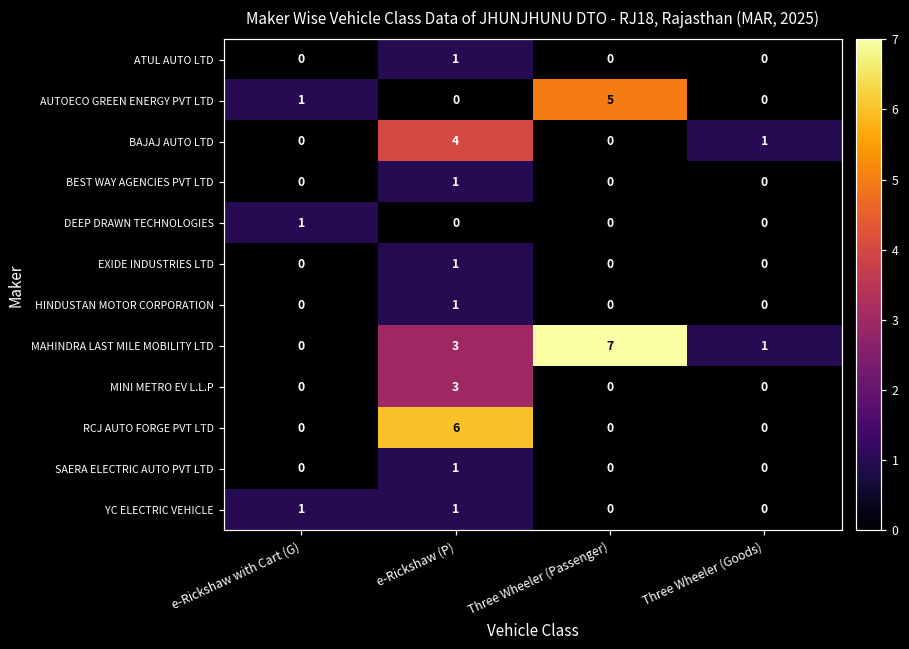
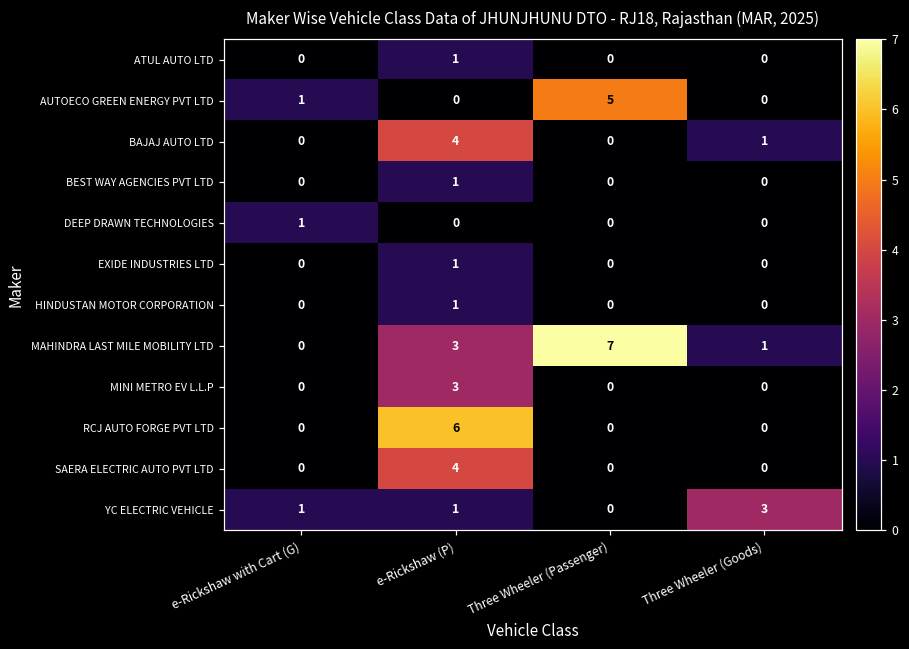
  {
    "ATUL AUTO LTD": {
      "e-Rickshaw with Cart (G)": 0,
      "e-Rickshaw (P)": 1,
      "Three Wheeler (Passenger)": 0,
      "Three Wheeler (Goods)": 0
    },
    "AUTOECO GREEN ENERGY PVT LTD": {
      "e-Rickshaw with Cart (G)": 1,
      "e-Rickshaw (P)": 0,
      "Three Wheeler (Passenger)": 5,
      "Three Wheeler (Goods)": 0
    },
    "BAJAJ AUTO LTD": {
      "e-Rickshaw with Cart (G)": 0,
      "e-Rickshaw (P)": 4,
      "Three Wheeler (Passenger)": 0,
      "Three Wheeler (Goods)": 1
    },
    "BEST WAY AGENCIES PVT LTD": {
      "e-Rickshaw with Cart (G)": 0,
      "e-Rickshaw (P)": 1,
      "Three Wheeler (Passenger)": 0,
      "Three Wheeler (Goods)": 0
    },
    "DEEP DRAWN TECHNOLOGIES": {
      "e-Rickshaw with Cart (G)": 1,
      "e-Rickshaw (P)": 0,
      "Three Wheeler (Passenger)": 0,
      "Three Wheeler (Goods)": 0
    },
    "EXIDE INDUSTRIES LTD": {
      "e-Rickshaw with Cart (G)": 0,
      "e-Rickshaw (P)": 1,
      "Three Wheeler (Passenger)": 0,
      "Three Wheeler (Goods)": 0
    },
    "HINDUSTAN MOTOR CORPORATION": {
      "e-Rickshaw with Cart (G)": 0,
      "e-Rickshaw (P)": 1,
      "Three Wheeler (Passenger)": 0,
      "Three Wheeler (Goods)": 0
    },
    "MAHINDRA LAST MILE MOBILITY LTD": {
      "e-Rickshaw with Cart (G)": 0,
      "e-Rickshaw (P)": 3,
      "Three Wheeler (Passenger)": 7,
      "Three Wheeler (Goods)": 1
    },
    "MINI METRO EV L.L.P": {
      "e-Rickshaw with Cart (G)": 0,
      "e-Rickshaw (P)": 3,
      "Three Wheeler (Passenger)": 0,
      "Three Wheeler (Goods)": 0
    },
    "RCJ AUTO FORGE PVT LTD": {
      "e-Rickshaw with Cart (G)": 0,
      "e-Rickshaw (P)": 6,
      "Three Wheeler (Passenger)": 0,
      "Three Wheeler (Goods)": 0
    },
    "SAERA ELECTRIC AUTO PVT LTD": {
      "e-Rickshaw with Cart (G)": 0,
-     "e-Rickshaw (P)": 1,
+     "e-Rickshaw (P)": 4,
      "Three Wheeler (Passenger)": 0,
      "Three Wheeler (Goods)": 0
    },
    "YC ELECTRIC VEHICLE": {
      "e-Rickshaw with Cart (G)": 1,
      "e-Rickshaw (P)": 1,
      "Three Wheeler (Passenger)": 0,
-     "Three Wheeler (Goods)": 0
+     "Three Wheeler (Goods)": 3
    }
  }
